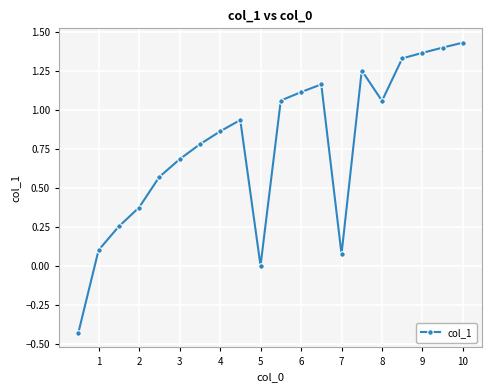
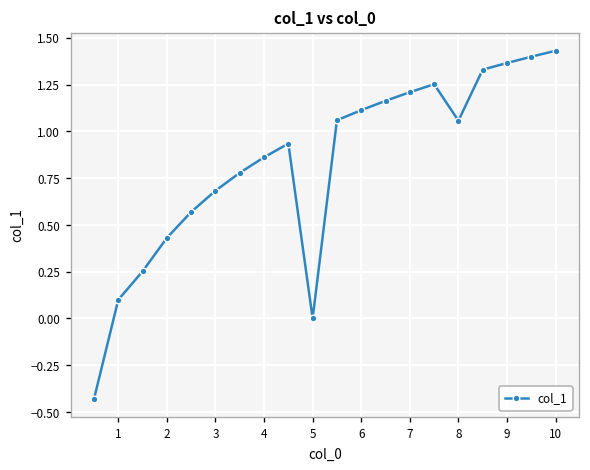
  {
    "1": 0.10,
-   "2": 0.37,
+   "2": 0.43,
    "3": 0.68,
    "4": 0.86,
    "5": 0.00,
    "6": 1.11,
-   "7": 0.07,
+   "7": 1.21,
    "8": 1.06,
    "9": 1.37,
    "10": 1.43
  }
